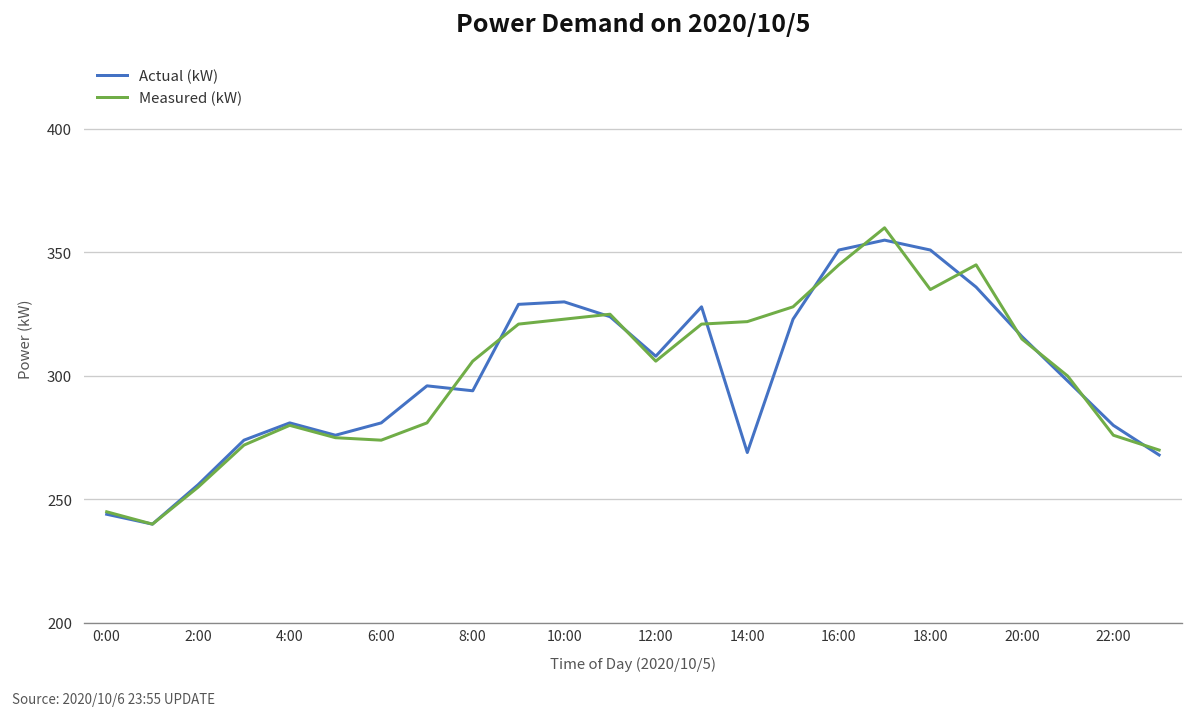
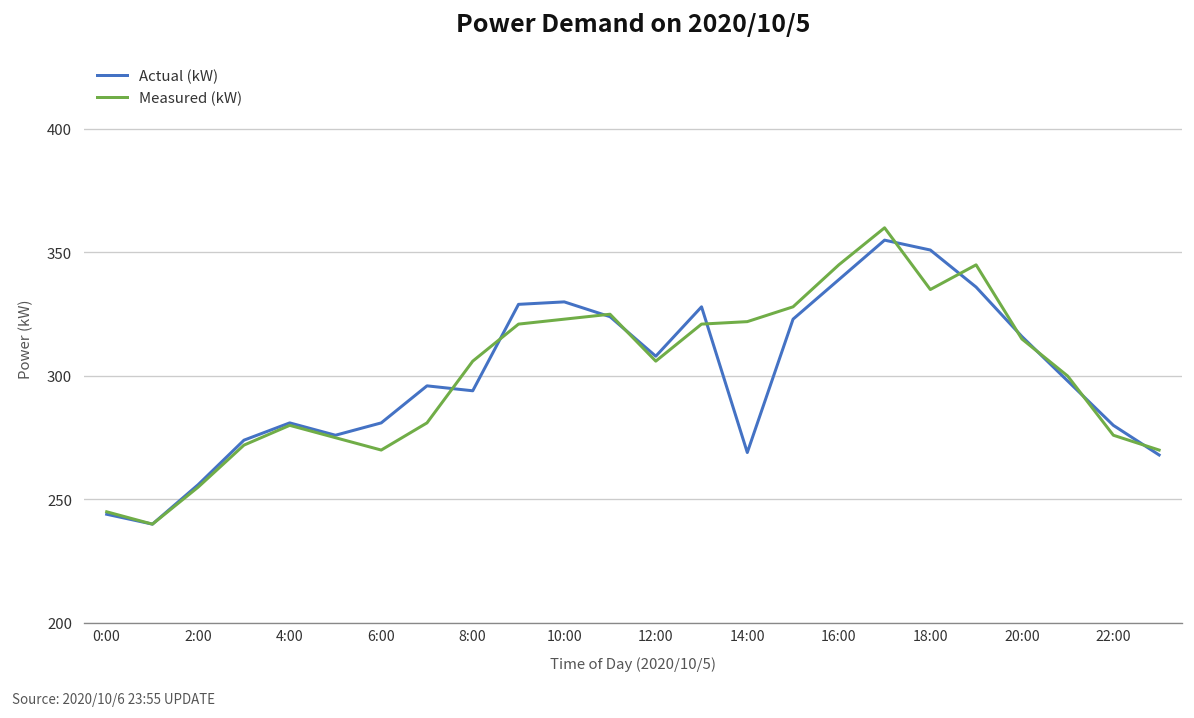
  {
    "Actual (kW)": {
      "6:00": 281,
      "8:00": 294,
      "10:00": 330,
      "12:00": 308,
      "14:00": 269,
-     "16:00": 351,
+     "16:00": 339,
      "18:00": 351,
      "22:00": 280
    },
    "Measured (kW)": {
-     "6:00": 274,
+     "6:00": 270,
      "8:00": 306,
      "10:00": 323,
      "12:00": 306,
      "14:00": 322,
      "16:00": 345,
      "18:00": 335,
      "22:00": 276
    }
  }
